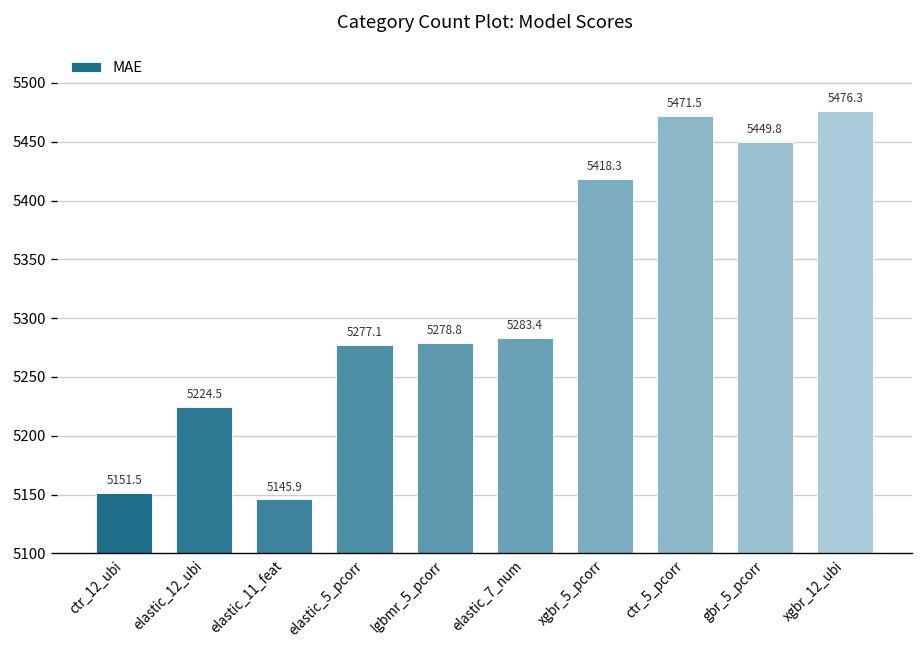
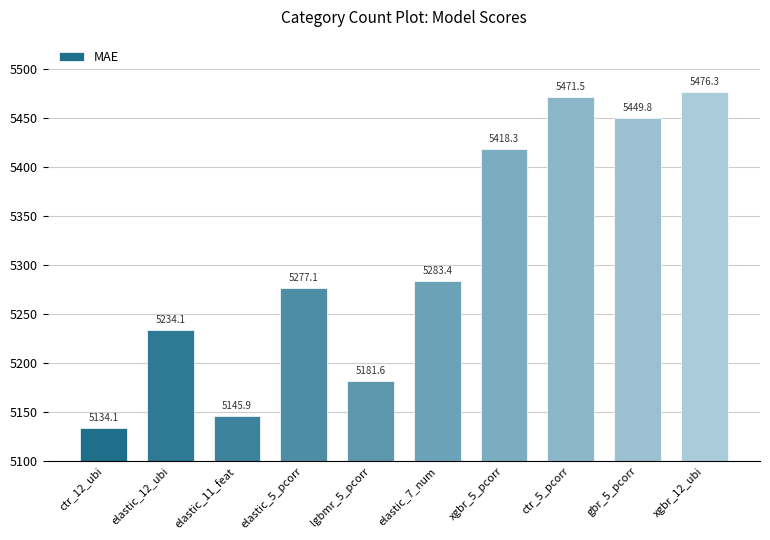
  {
-   "ctr_12_ubi": 5151.5,
-   "elastic_12_ubi": 5224.5,
+   "ctr_12_ubi": 5134.1,
+   "elastic_12_ubi": 5234.1,
    "elastic_11_feat": 5145.9,
    "elastic_5_pcorr": 5277.1,
-   "lgbmr_5_pcorr": 5278.8,
+   "lgbmr_5_pcorr": 5181.6,
    "elastic_7_num": 5283.4,
    "xgbr_5_pcorr": 5418.3,
    "ctr_5_pcorr": 5471.5,
    "gbr_5_pcorr": 5449.8,
    "xgbr_12_ubi": 5476.3
  }
